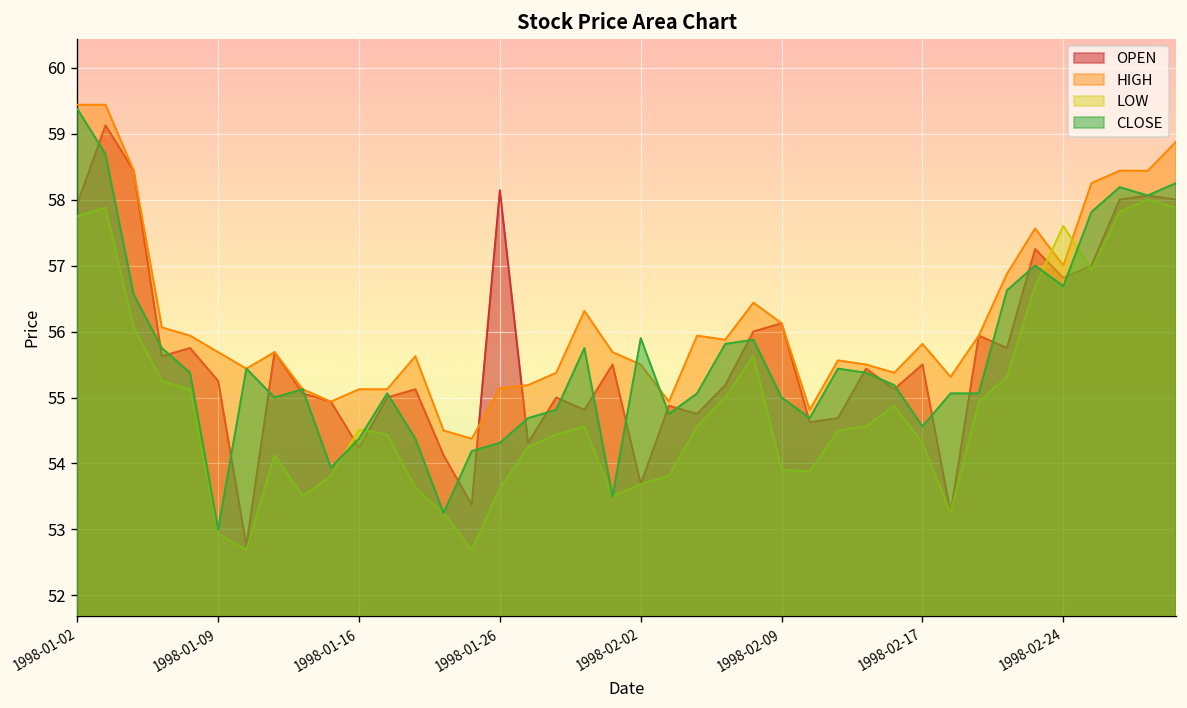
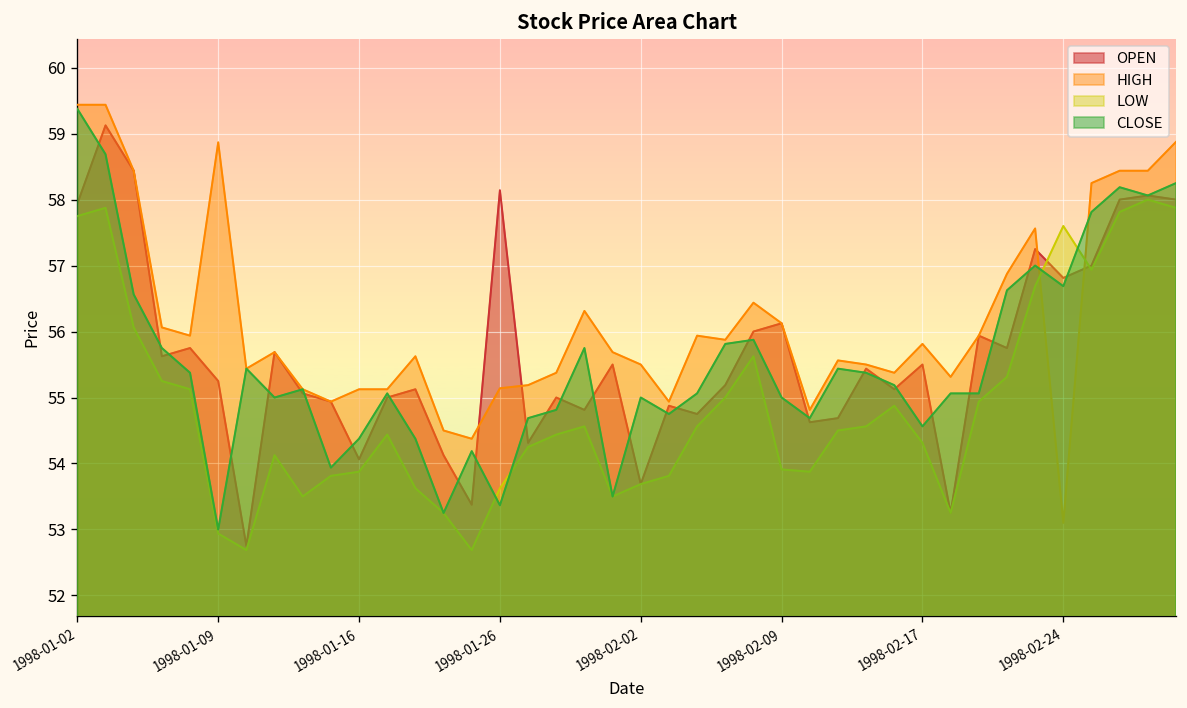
  {
    "OPEN": {
      "1998-01-02": 57.9,
      "1998-01-09": 55.3,
-     "1998-01-16": 54.2,
+     "1998-01-16": 54.1,
      "1998-01-26": 58.1,
      "1998-02-17": 55.5,
      "1998-02-24": 56.8
    },
    "HIGH": {
      "1998-01-02": 59.4,
-     "1998-01-09": 55.7,
+     "1998-01-09": 58.9,
      "1998-01-16": 55.1,
      "1998-01-26": 55.1,
      "1998-02-02": 55.5,
      "1998-02-17": 55.8,
-     "1998-02-24": 57.0
+     "1998-02-24": 53.1
    },
    "LOW": {
      "1998-01-02": 57.8,
      "1998-01-09": 52.9,
-     "1998-01-16": 54.5,
+     "1998-01-16": 53.9,
      "1998-01-26": 53.6,
      "1998-02-09": 53.9,
      "1998-02-17": 54.3,
      "1998-02-24": 57.6
    },
    "CLOSE": {
      "1998-01-02": 59.4,
      "1998-01-09": 53.0,
      "1998-01-16": 54.4,
-     "1998-01-26": 54.3,
-     "1998-02-02": 55.9,
+     "1998-01-26": 53.4,
+     "1998-02-02": 55.0,
      "1998-02-09": 55.0,
      "1998-02-17": 54.6,
      "1998-02-24": 56.7
    }
  }
